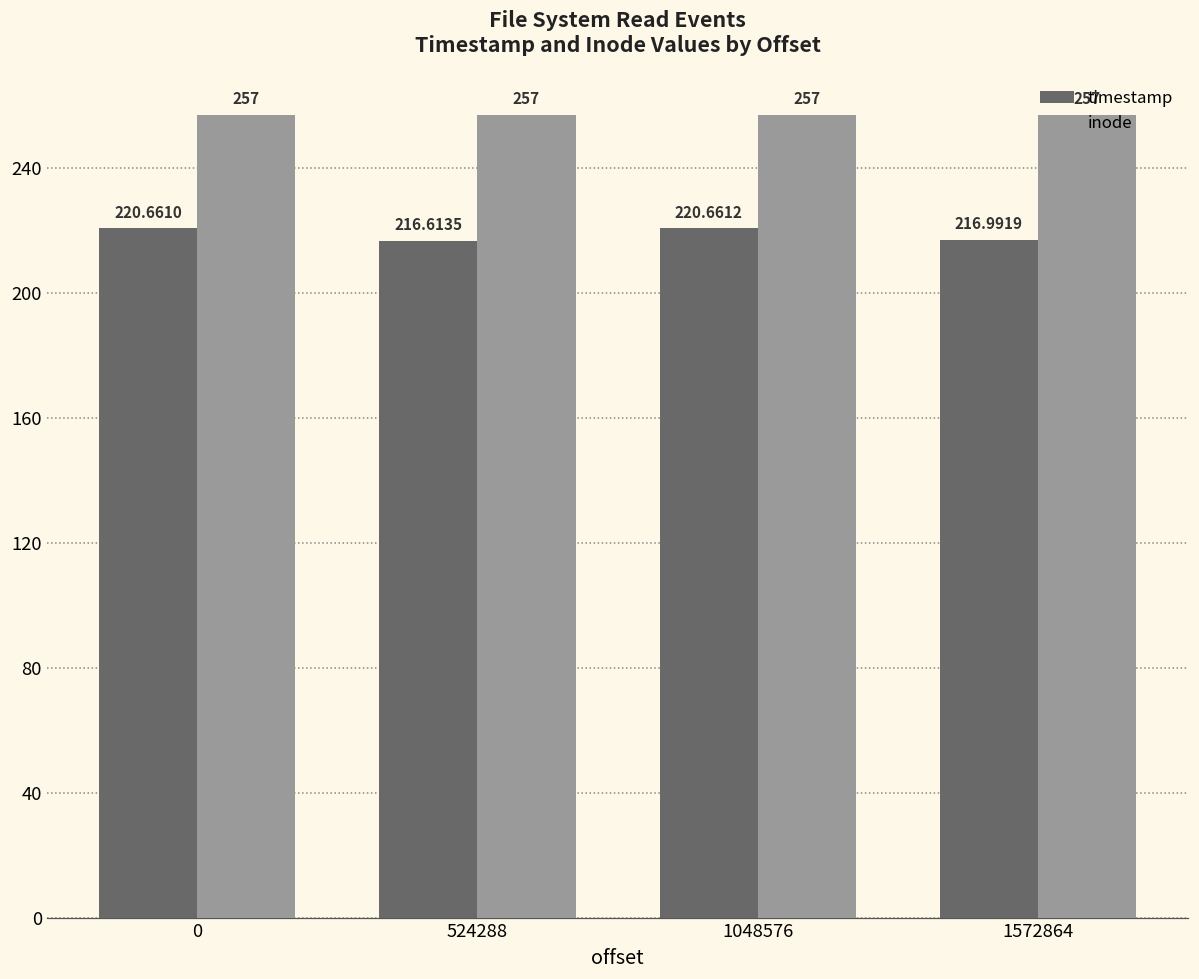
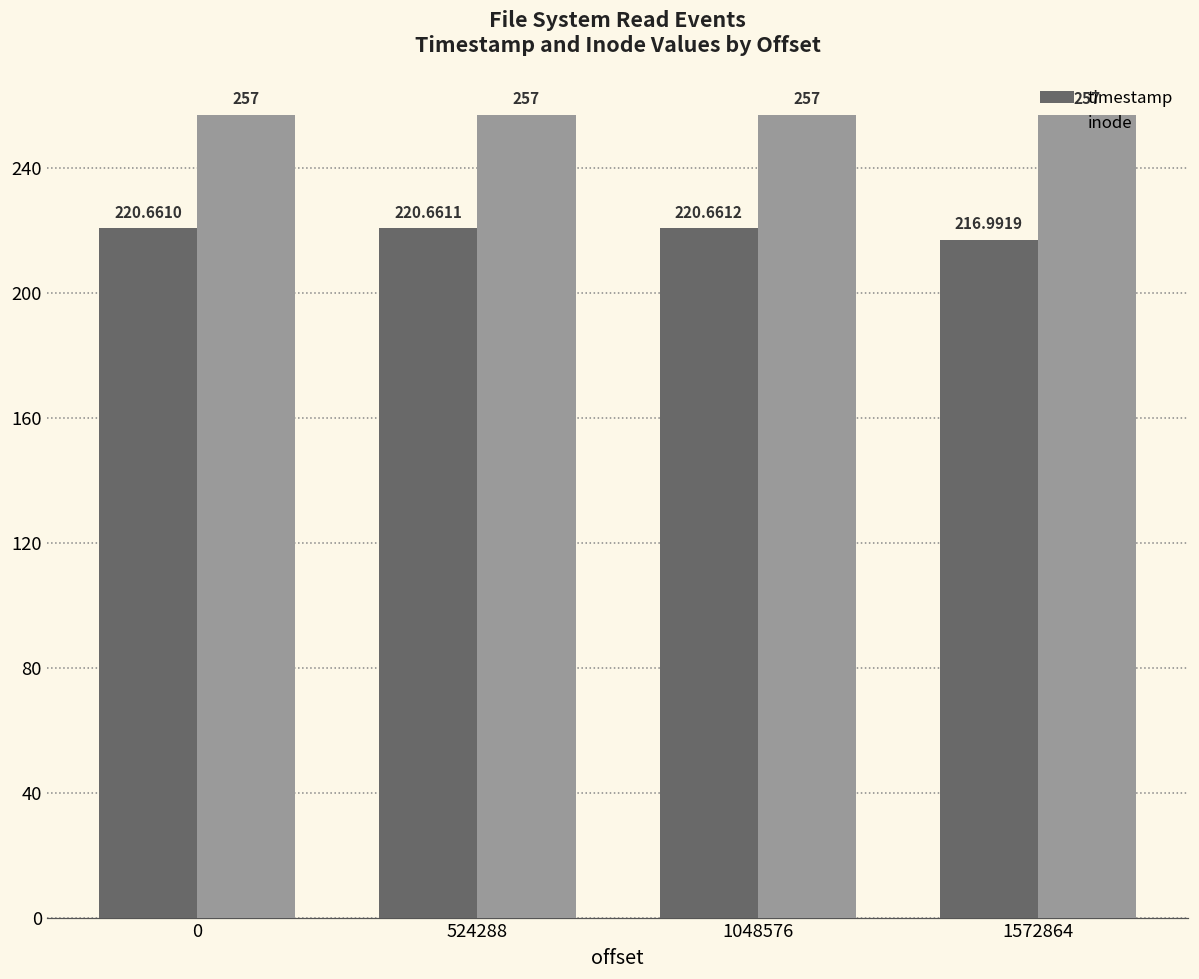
  {
    "timestamp": {
      "0": 220.6610,
-     "524288": 216.6135,
+     "524288": 220.6611,
      "1048576": 220.6612,
      "1572864": 216.9919
    },
    "inode": {
      "0": 257,
      "524288": 257,
      "1048576": 257,
      "1572864": 257
    }
  }
